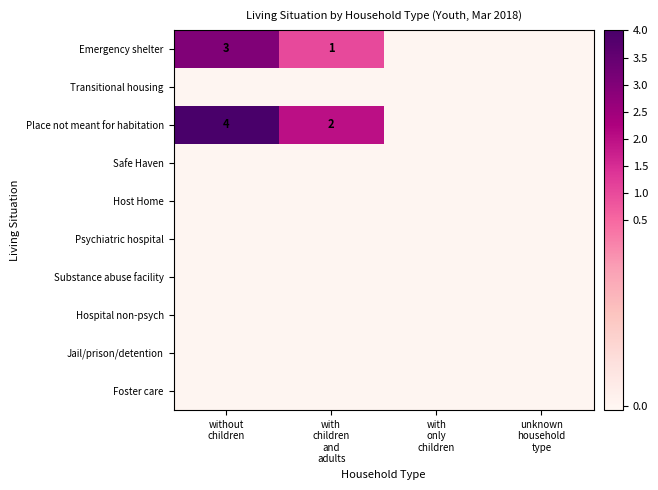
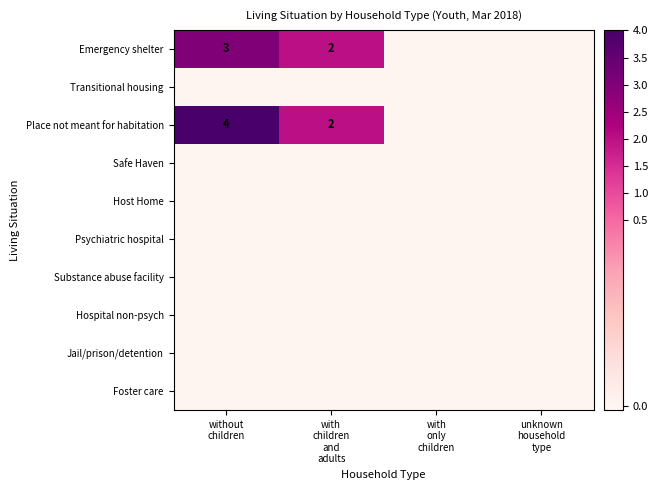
  {
    "Emergency shelter": {
      "without children": 3,
-     "with children and adults": 1
+     "with children and adults": 2
    },
    "Place not meant for habitation": {
      "without children": 4,
      "with children and adults": 2
    }
  }
